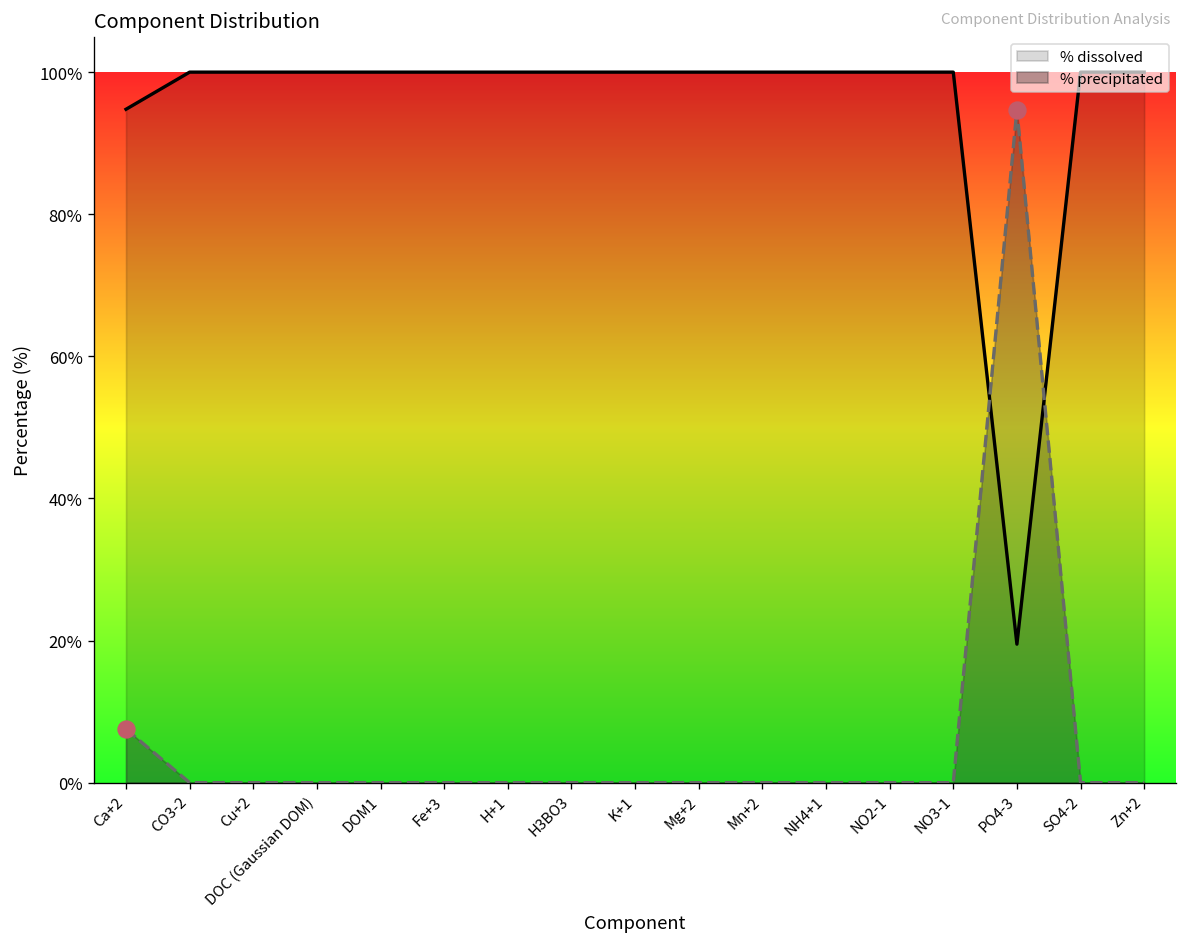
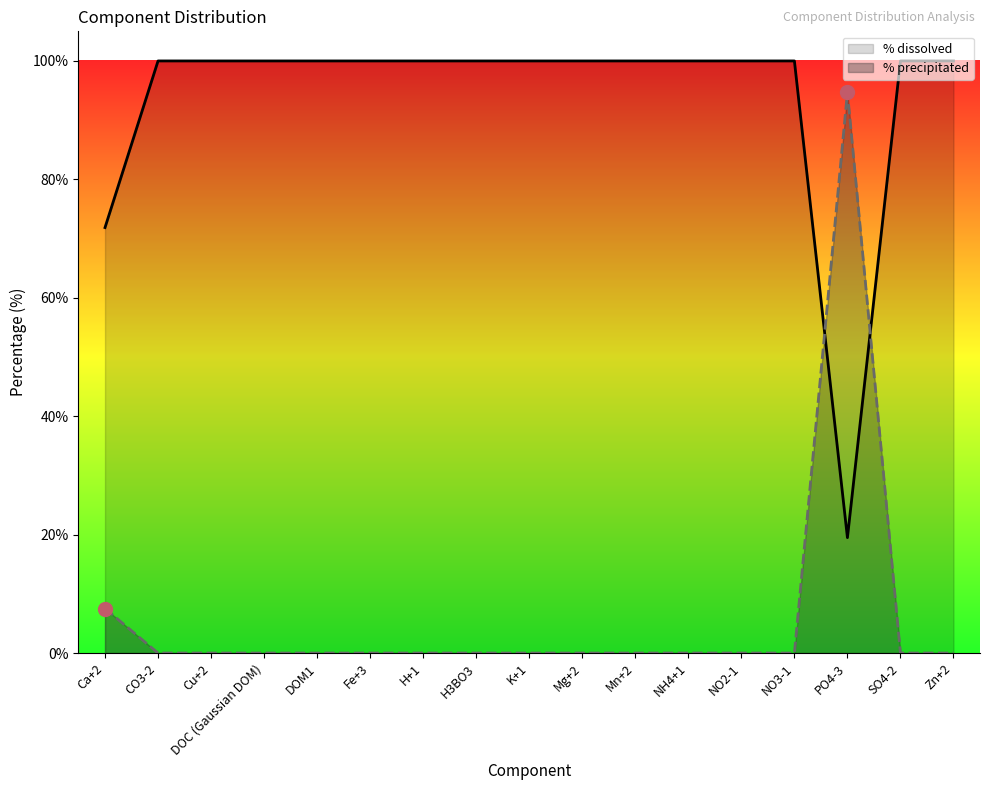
  {
    "% dissolved": {
-     "Ca+2": "95%",
+     "Ca+2": "72%",
      "CO3-2": "100%",
      "Cu+2": "100%",
      "DOC (Gaussian DOM)": "100%",
      "DOM1": "100%",
      "Fe+3": "100%",
      "H+1": "100%",
      "H3BO3": "100%",
      "K+1": "100%",
      "Mg+2": "100%",
      "Mn+2": "100%",
      "NH4+1": "100%",
      "NO2-1": "100%",
      "NO3-1": "100%",
      "PO4-3": "19%"
    },
    "% precipitated": {
      "CO3-2": "0%",
      "Cu+2": "0%",
      "DOC (Gaussian DOM)": "0%",
      "DOM1": "0%",
      "Fe+3": "0%",
      "H+1": "0%",
      "H3BO3": "0%",
      "K+1": "0%",
      "Mg+2": "0%",
      "Mn+2": "0%",
      "NH4+1": "0%",
      "NO2-1": "0%",
      "NO3-1": "0%",
      "SO4-2": "0%",
      "Zn+2": "0%"
    }
  }
